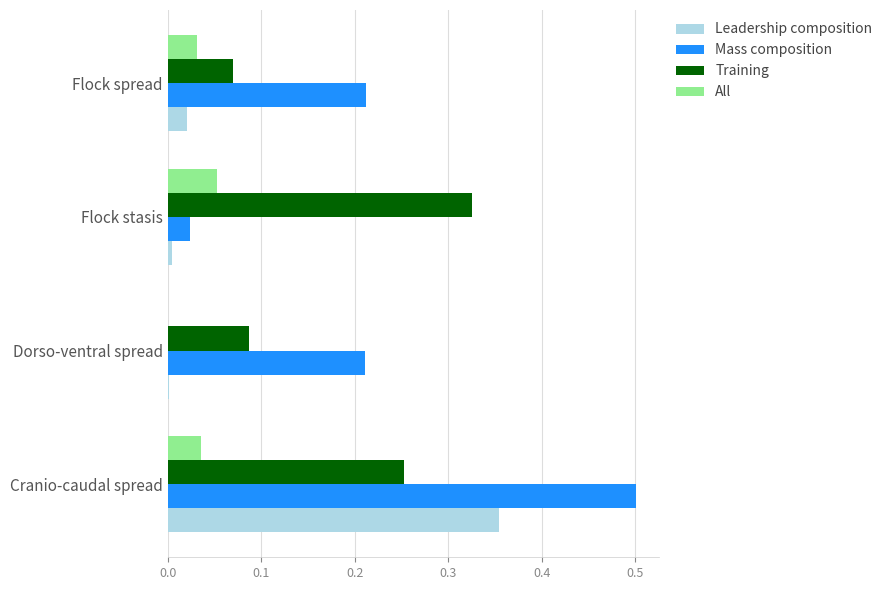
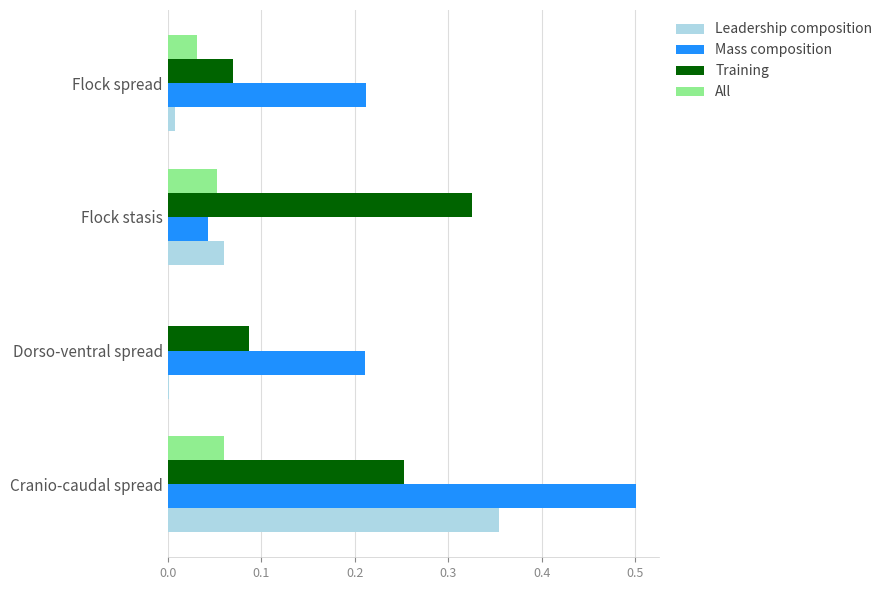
  {
    "Leadership composition": {
-     "Flock spread": 0.02,
-     "Flock stasis": 0.00,
+     "Flock spread": 0.01,
+     "Flock stasis": 0.06,
      "Cranio-caudal spread": 0.35
    },
    "Mass composition": {
      "Flock spread": 0.21,
-     "Flock stasis": 0.02,
+     "Flock stasis": 0.04,
      "Dorso-ventral spread": 0.21,
      "Cranio-caudal spread": 0.50
    },
    "Training": {
      "Flock spread": 0.07,
      "Flock stasis": 0.33,
      "Dorso-ventral spread": 0.09,
      "Cranio-caudal spread": 0.25
    },
    "All": {
      "Flock spread": 0.03,
      "Flock stasis": 0.05,
-     "Cranio-caudal spread": 0.04
+     "Cranio-caudal spread": 0.06
    }
  }
